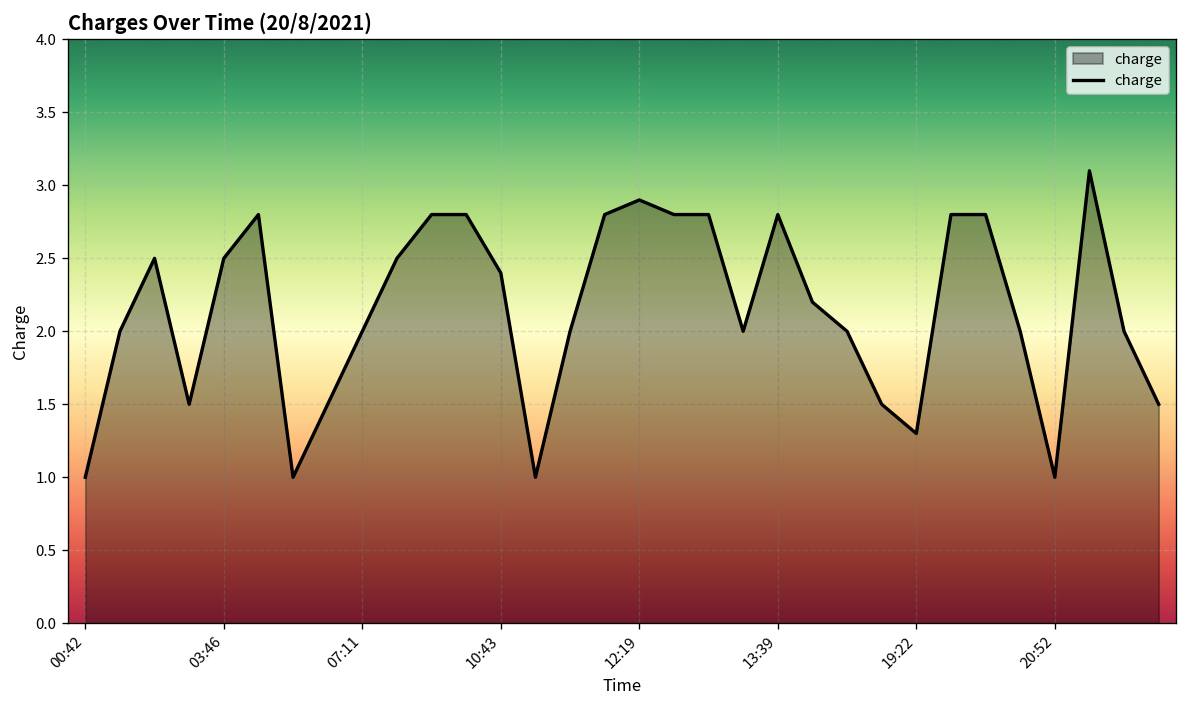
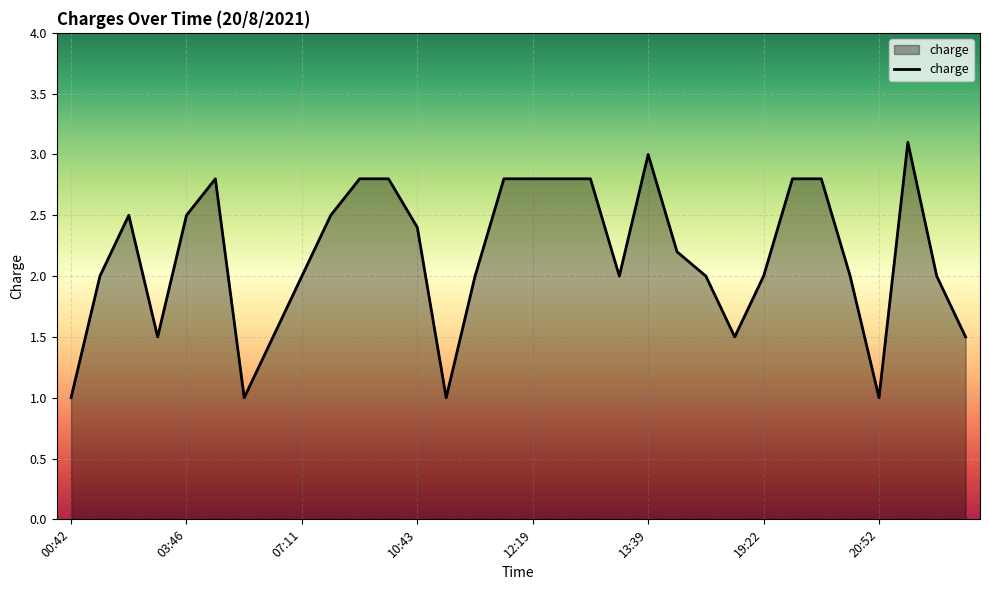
  {
    "00:42": 1.0,
    "03:46": 2.5,
    "07:11": 2.0,
    "10:43": 2.4,
-   "12:19": 2.9,
-   "13:39": 2.8,
-   "19:22": 1.3,
+   "12:19": 2.8,
+   "13:39": 3.0,
+   "19:22": 2.0,
    "20:52": 1.0
  }
